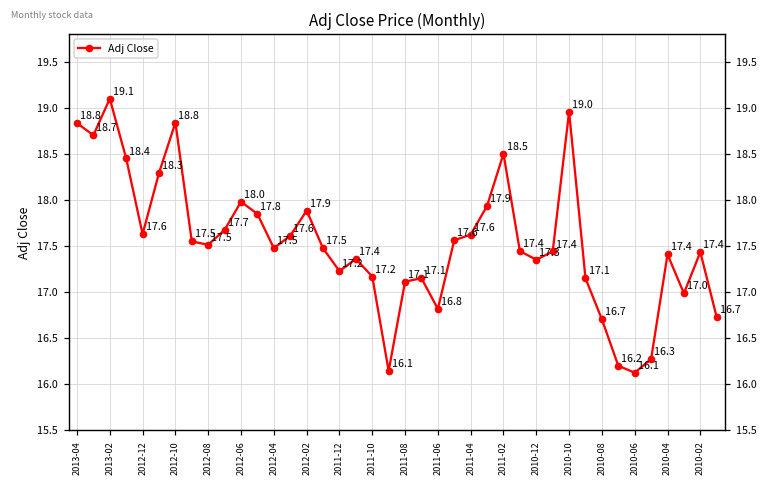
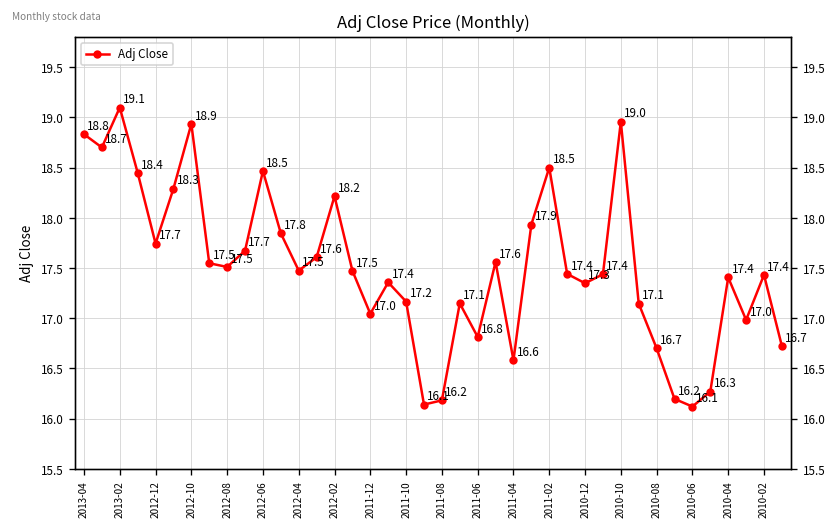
  {
    "2013-04": 18.8,
    "2013-02": 19.1,
-   "2012-12": 17.6,
-   "2012-10": 18.8,
-   "2012-06": 18.0,
-   "2012-02": 17.9,
-   "2011-12": 17.2,
+   "2012-12": 17.7,
+   "2012-10": 18.9,
+   "2012-06": 18.5,
+   "2012-02": 18.2,
+   "2011-12": 17.0,
    "2011-10": 17.2,
-   "2011-08": 17.1,
+   "2011-08": 16.2,
    "2011-06": 16.8,
-   "2011-04": 17.6,
+   "2011-04": 16.6,
    "2011-02": 18.5,
    "2010-10": 19.0,
    "2010-08": 16.7,
    "2010-04": 17.4,
    "2010-02": 17.4
  }
